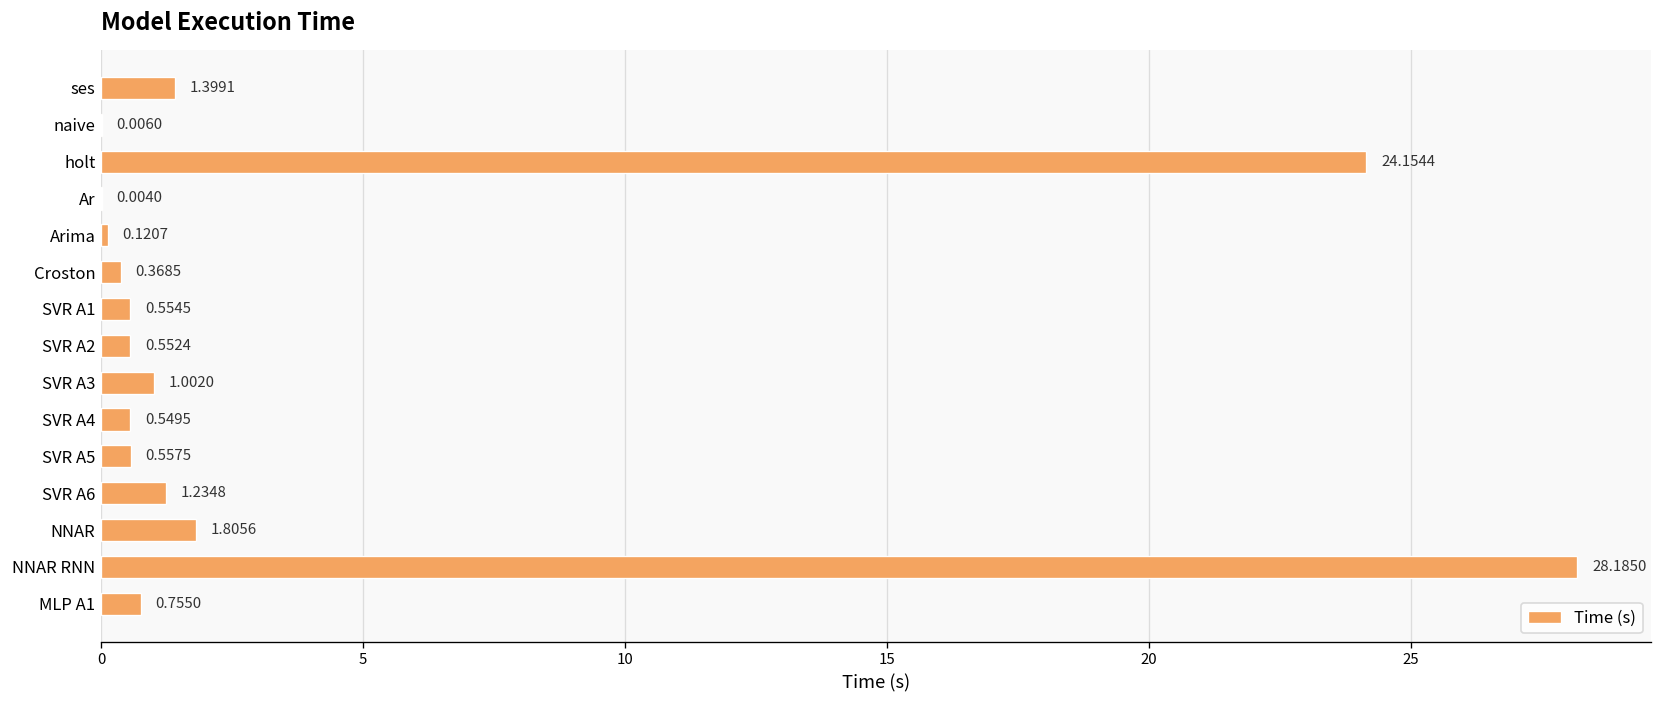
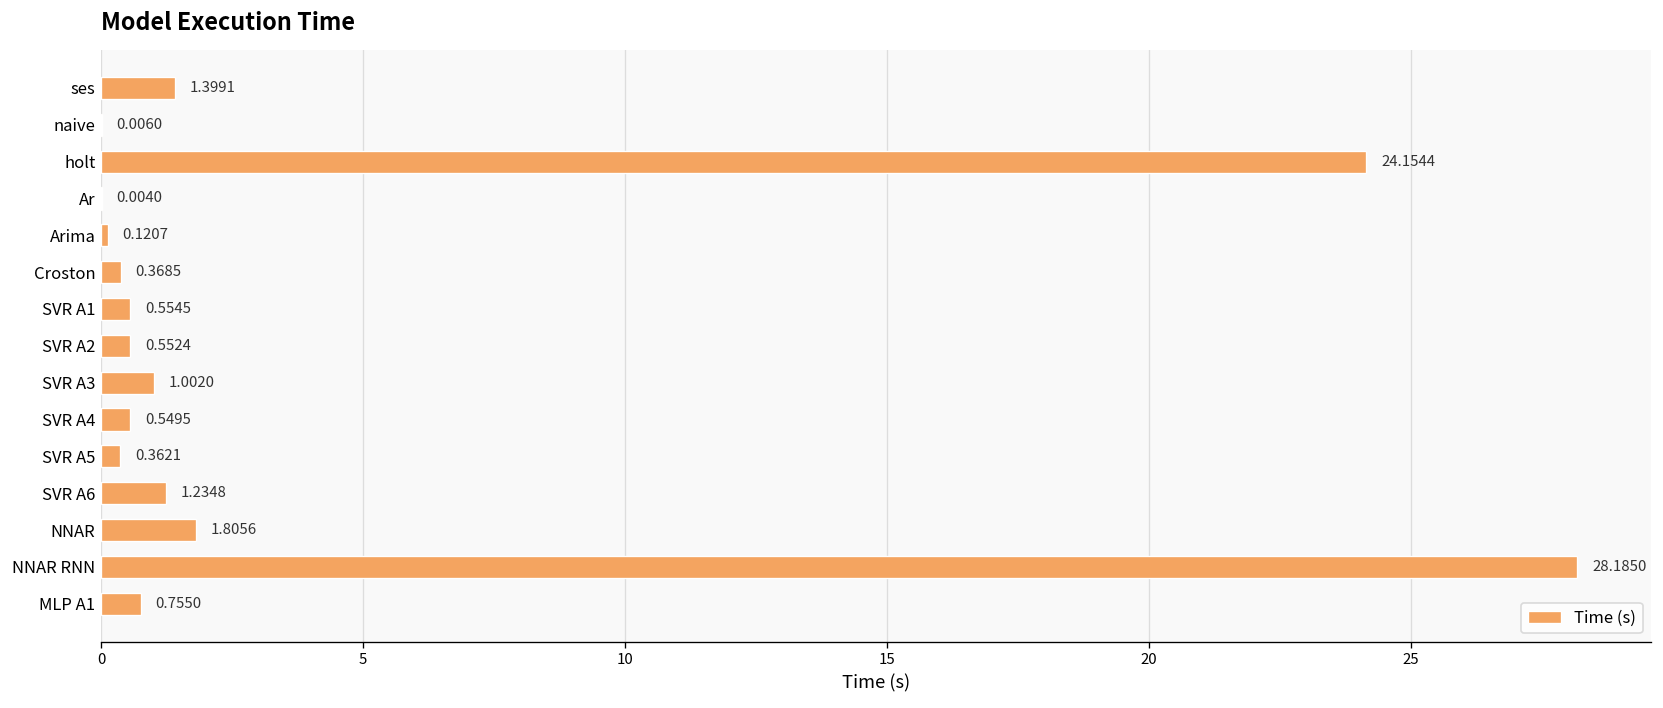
  {
    "ses": 1.3991,
    "naive": 0.0060,
    "holt": 24.1544,
    "Ar": 0.0040,
    "Arima": 0.1207,
    "Croston": 0.3685,
    "SVR A1": 0.5545,
    "SVR A2": 0.5524,
    "SVR A3": 1.0020,
    "SVR A4": 0.5495,
-   "SVR A5": 0.5575,
+   "SVR A5": 0.3621,
    "SVR A6": 1.2348,
    "NNAR": 1.8056,
    "NNAR RNN": 28.1850,
    "MLP A1": 0.7550
  }
